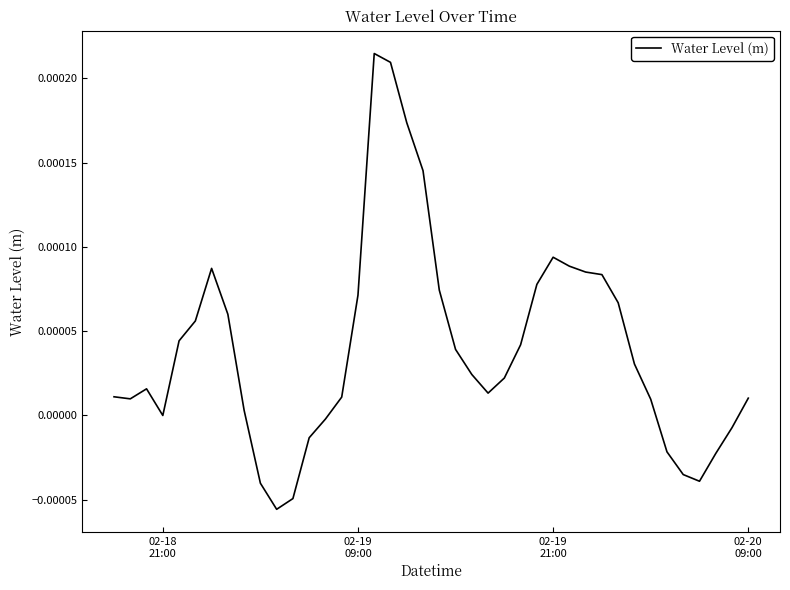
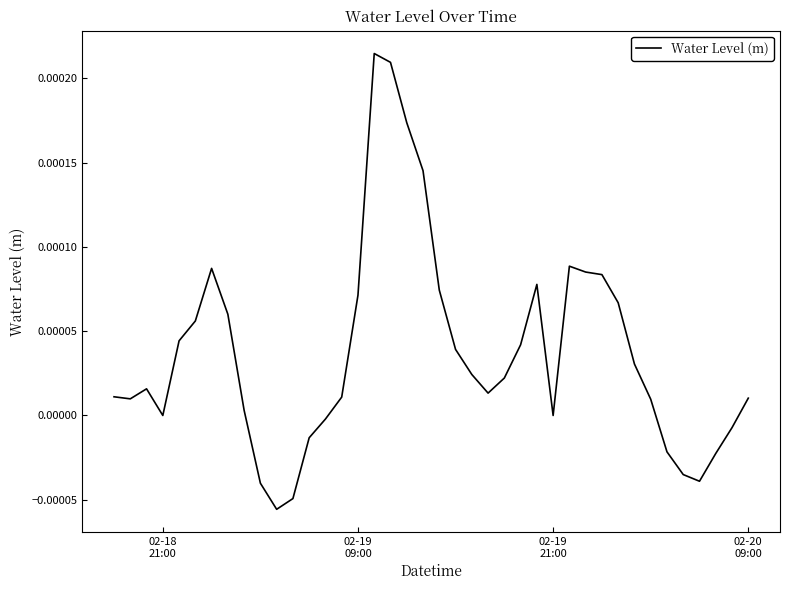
  {
    "02-18 21:00": 0.0000,
    "02-19 09:00": 0.000071,
-   "02-19 21:00": 0.0001,
+   "02-19 21:00": 0.0000,
    "02-20 09:00": 0.000010
  }
